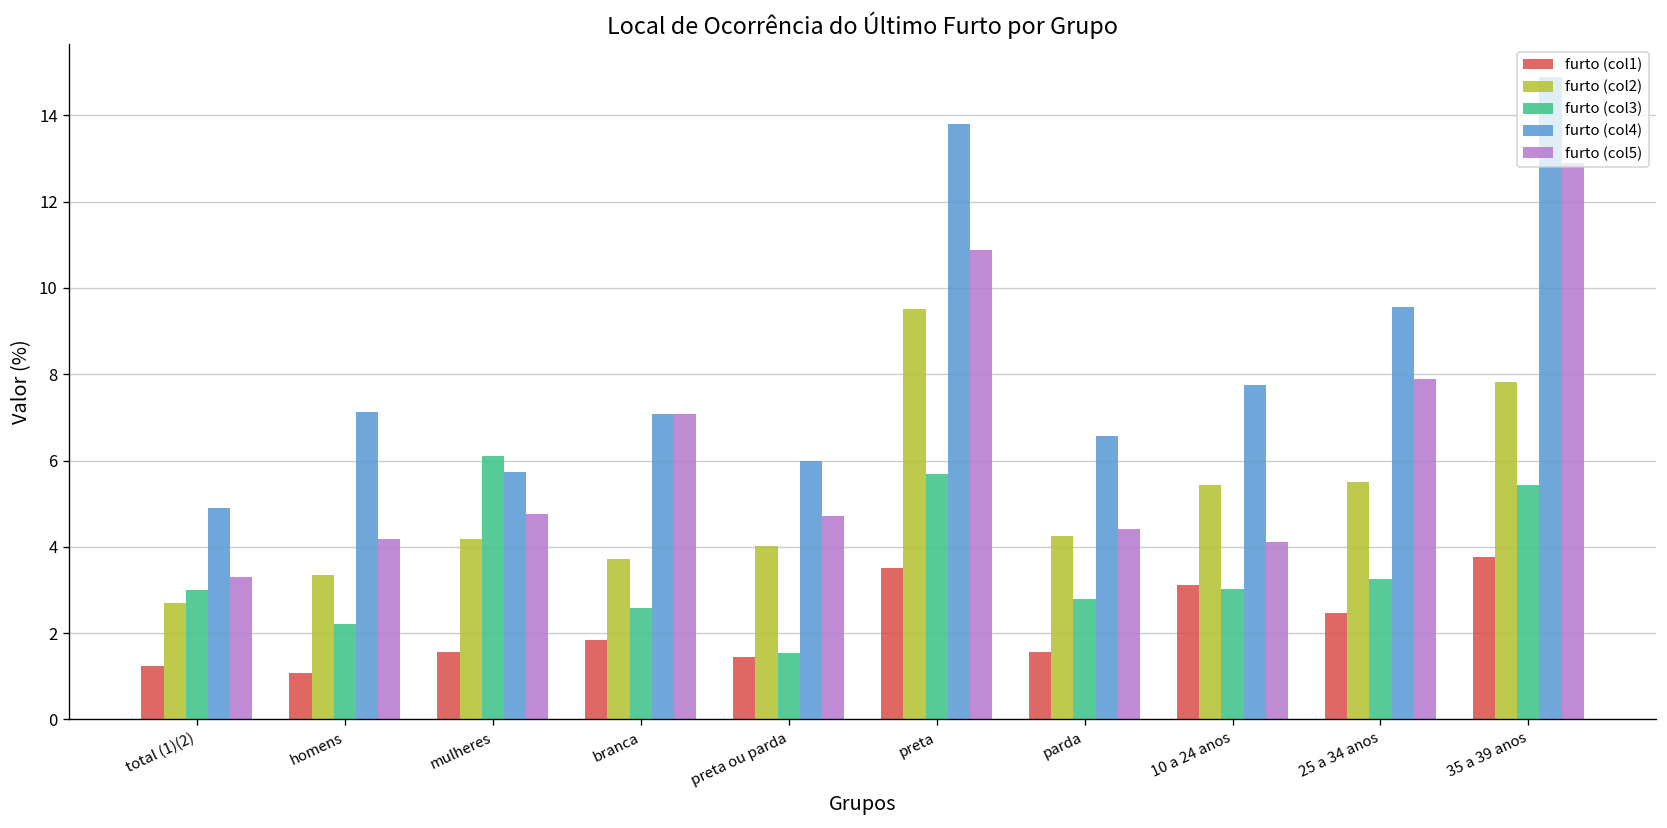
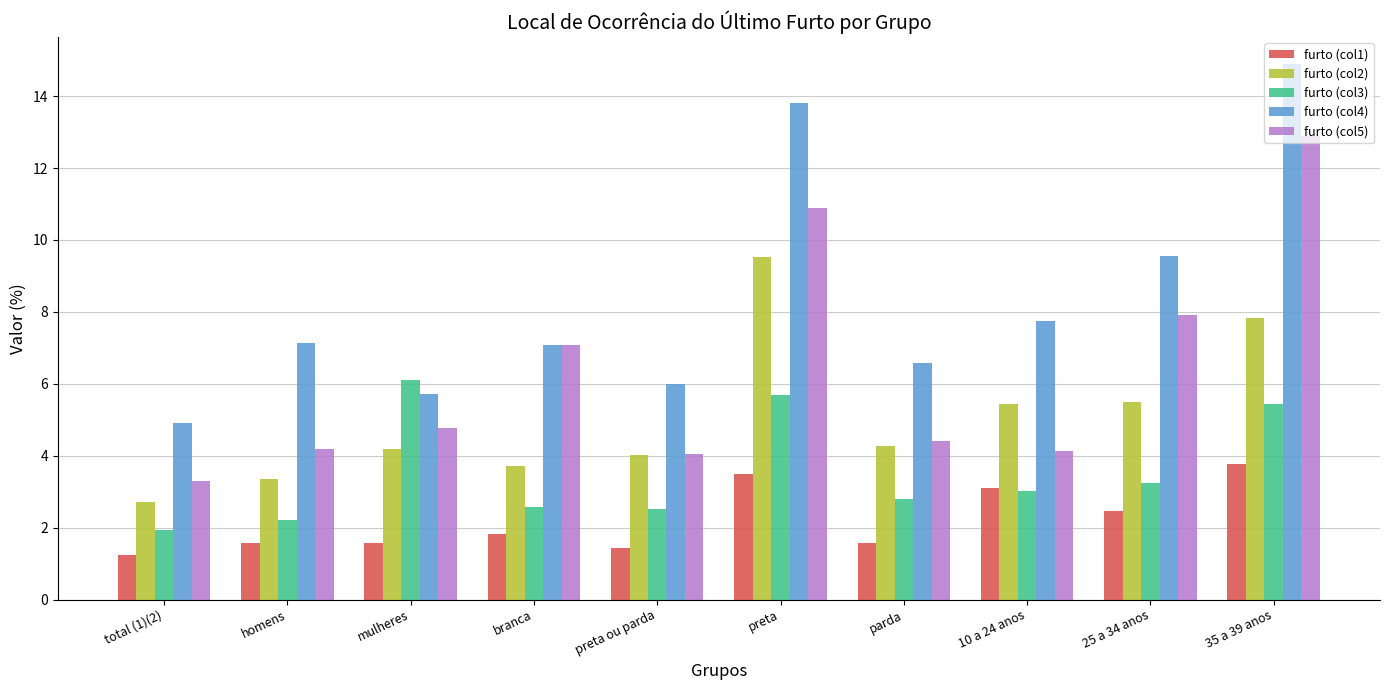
  {
    "furto (col1)": {
      "total (1)(2)": 1.2,
-     "homens": 1.1,
+     "homens": 1.6,
      "mulheres": 1.6,
      "branca": 1.8,
      "preta ou parda": 1.4,
      "preta": 3.5,
      "parda": 1.6,
      "10 a 24 anos": 3.1,
      "25 a 34 anos": 2.5,
      "35 a 39 anos": 3.8
    },
    "furto (col2)": {
      "total (1)(2)": 2.7,
      "homens": 3.4,
      "mulheres": 4.2,
      "branca": 3.7,
      "preta ou parda": 4.0,
      "preta": 9.5,
      "parda": 4.3,
      "10 a 24 anos": 5.4,
      "25 a 34 anos": 5.5,
      "35 a 39 anos": 7.8
    },
    "furto (col3)": {
-     "total (1)(2)": 3.0,
+     "total (1)(2)": 1.9,
      "homens": 2.2,
      "mulheres": 6.1,
      "branca": 2.6,
-     "preta ou parda": 1.5,
+     "preta ou parda": 2.5,
      "preta": 5.7,
      "parda": 2.8,
      "10 a 24 anos": 3.0,
      "25 a 34 anos": 3.3,
      "35 a 39 anos": 5.4
    },
    "furto (col4)": {
      "total (1)(2)": 4.9,
      "homens": 7.1,
      "mulheres": 5.7,
      "branca": 7.1,
      "preta ou parda": 6.0,
      "preta": 13.8,
      "parda": 6.6,
      "10 a 24 anos": 7.8,
      "25 a 34 anos": 9.6
    },
    "furto (col5)": {
      "total (1)(2)": 3.3,
      "homens": 4.2,
      "mulheres": 4.8,
      "branca": 7.1,
-     "preta ou parda": 4.7,
+     "preta ou parda": 4.1,
      "preta": 10.9,
      "parda": 4.4,
      "10 a 24 anos": 4.1,
      "25 a 34 anos": 7.9
    }
  }
